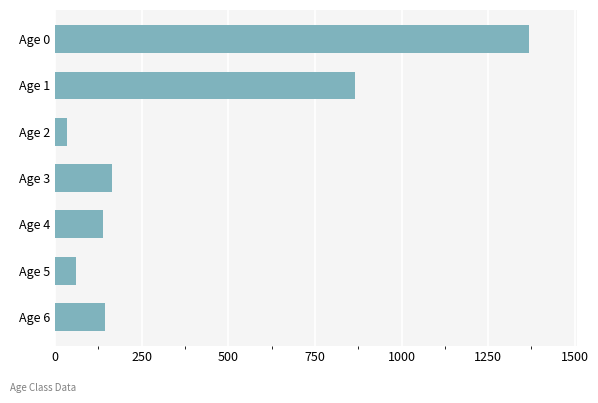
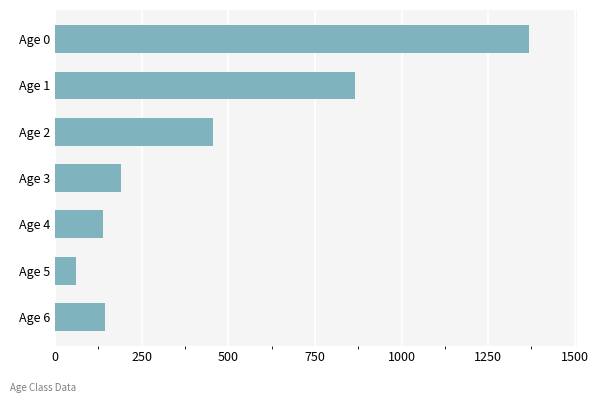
  {
    "Age 0": 1370,
    "Age 1": 870,
-   "Age 2": 30,
-   "Age 3": 170,
+   "Age 2": 460,
+   "Age 3": 190,
    "Age 4": 140,
    "Age 5": 60,
    "Age 6": 140
  }
